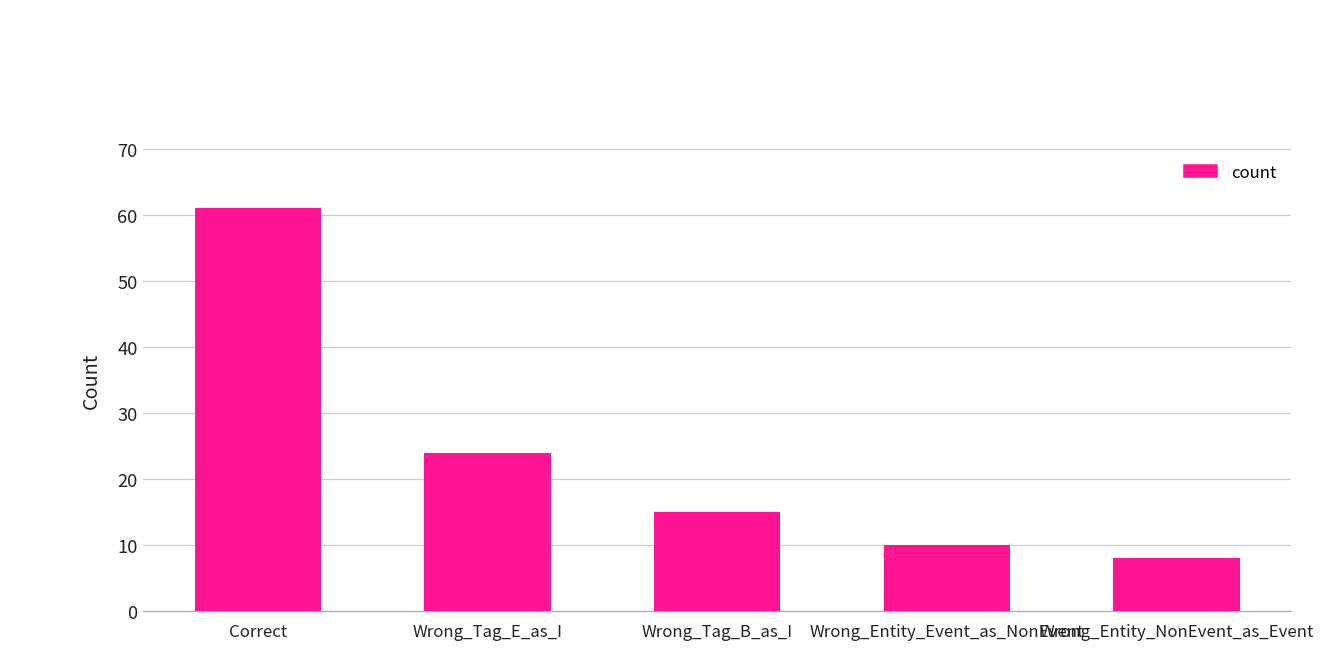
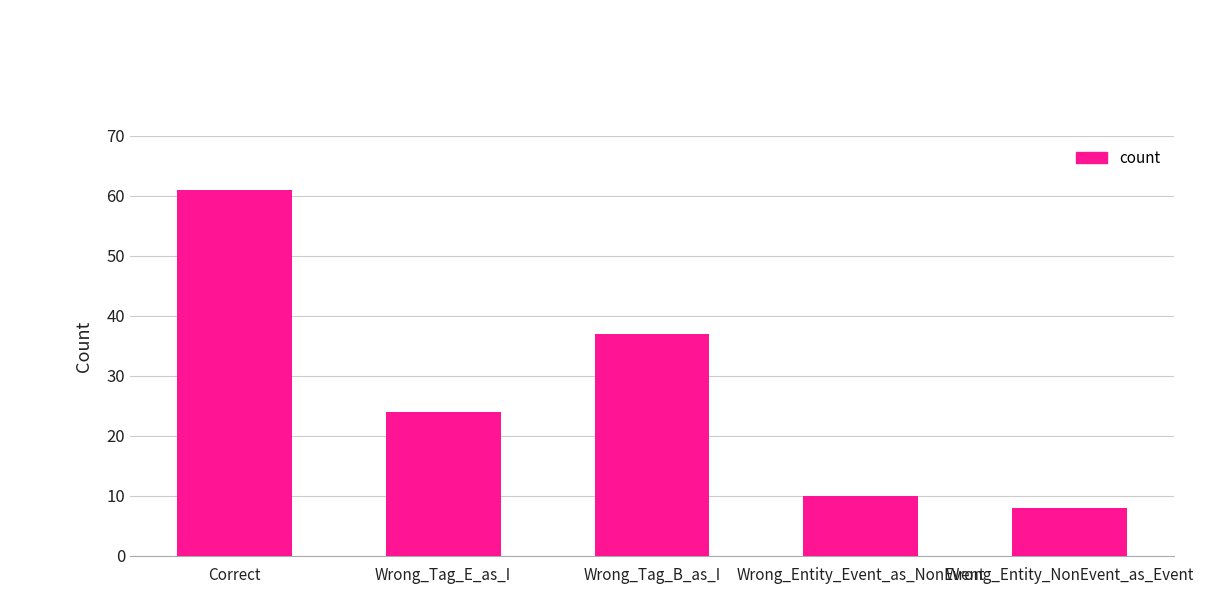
  {
    "Correct": 61,
    "Wrong_Tag_E_as_I": 24,
-   "Wrong_Tag_B_as_I": 15
+   "Wrong_Tag_B_as_I": 37
  }
